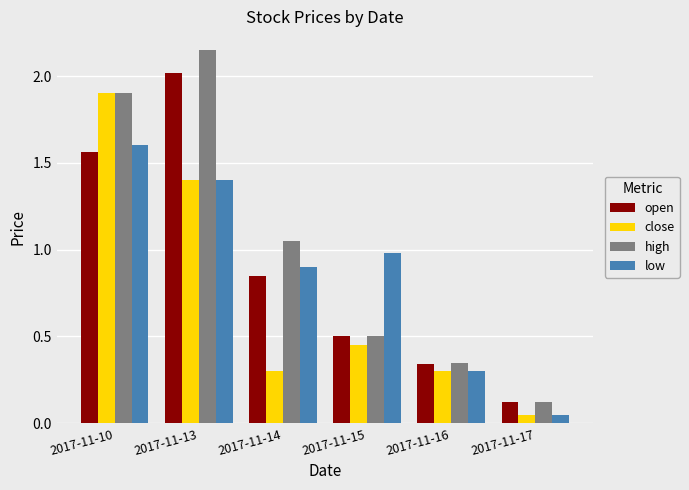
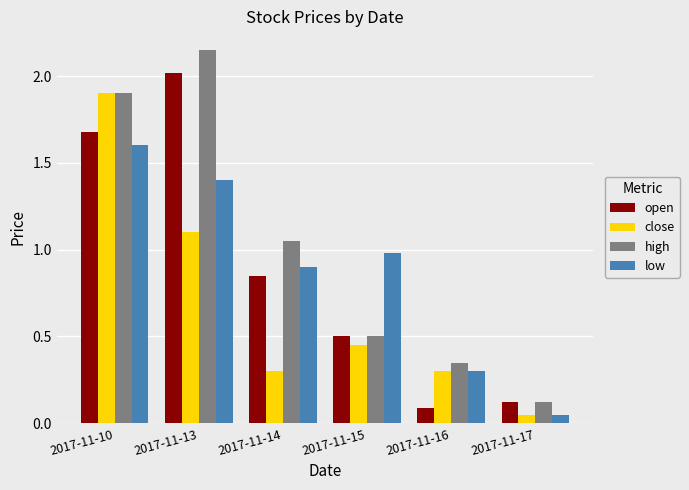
  {
    "open": {
-     "2017-11-10": 1.56,
+     "2017-11-10": 1.68,
      "2017-11-13": 2.02,
      "2017-11-14": 0.85,
      "2017-11-15": 0.50,
-     "2017-11-16": 0.34,
+     "2017-11-16": 0.09,
      "2017-11-17": 0.12
    },
    "close": {
      "2017-11-10": 1.9,
-     "2017-11-13": 1.4,
+     "2017-11-13": 1.1,
      "2017-11-14": 0.3,
      "2017-11-15": 0.45,
      "2017-11-16": 0.3,
      "2017-11-17": 0.05
    },
    "high": {
      "2017-11-10": 1.90,
      "2017-11-13": 2.15,
      "2017-11-14": 1.05,
      "2017-11-15": 0.50,
      "2017-11-16": 0.35,
      "2017-11-17": 0.12
    },
    "low": {
      "2017-11-10": 1.60,
      "2017-11-13": 1.40,
      "2017-11-14": 0.90,
      "2017-11-15": 0.98,
      "2017-11-16": 0.30,
      "2017-11-17": 0.05
    }
  }
